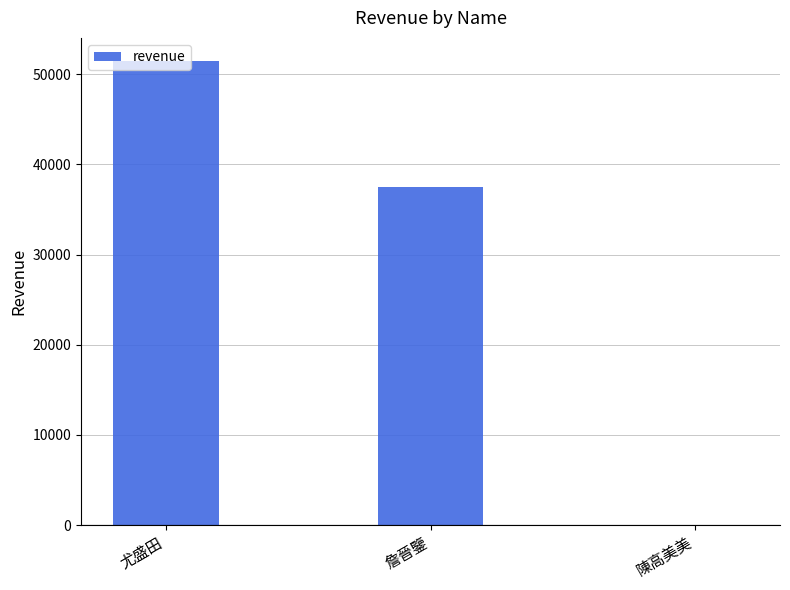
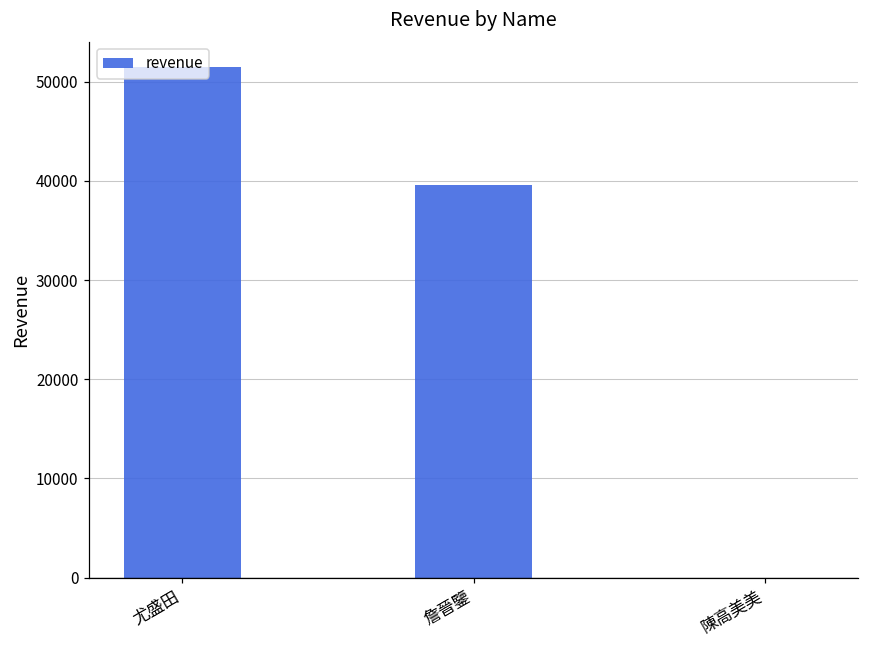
  {
-   "詹晉鑒": 38000,
+   "詹晉鑒": 40000,
    "陳高美美": 0
  }
